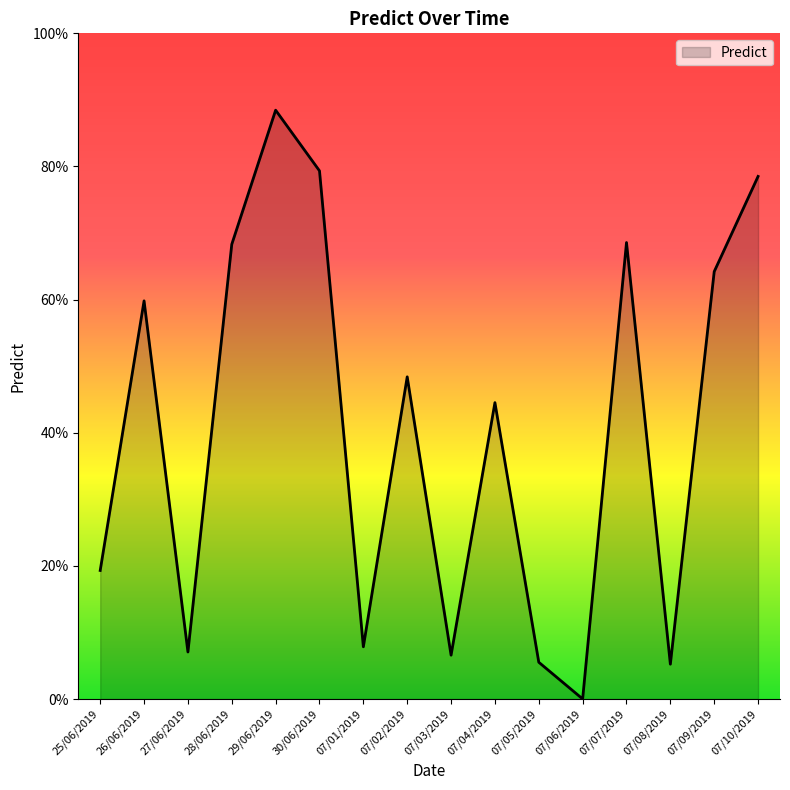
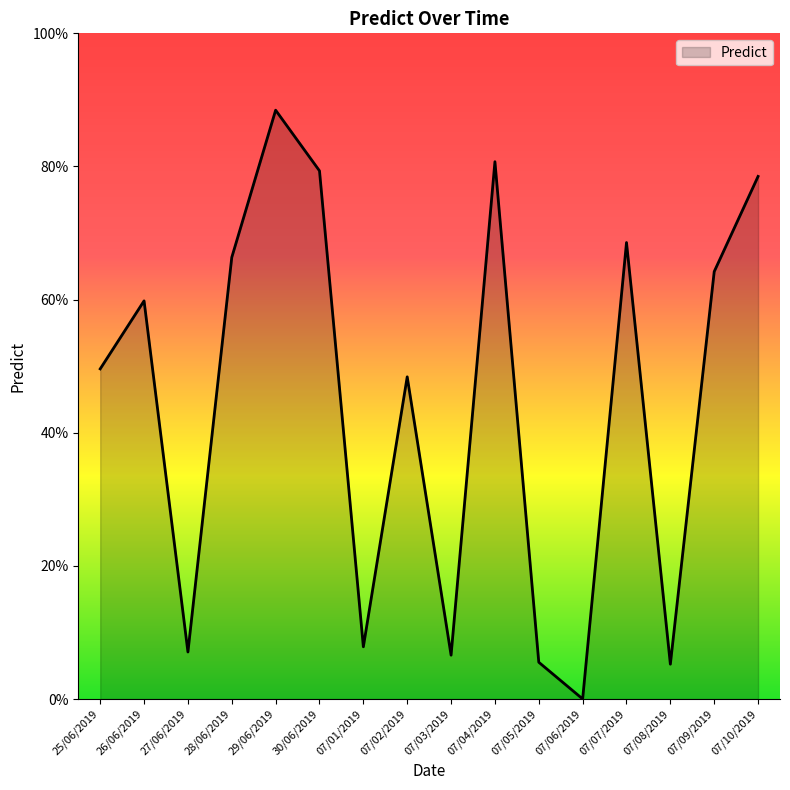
  {
-   "25/06/2019": "19%",
+   "25/06/2019": "50%",
    "26/06/2019": "60%",
    "27/06/2019": "7%",
-   "28/06/2019": "68%",
+   "28/06/2019": "66%",
    "29/06/2019": "88%",
    "30/06/2019": "79%",
    "07/01/2019": "8%",
    "07/02/2019": "48%",
    "07/03/2019": "7%",
-   "07/04/2019": "45%",
+   "07/04/2019": "81%",
    "07/05/2019": "6%",
    "07/06/2019": "0%",
    "07/07/2019": "69%",
    "07/08/2019": "5%",
    "07/09/2019": "64%",
    "07/10/2019": "79%"
  }
